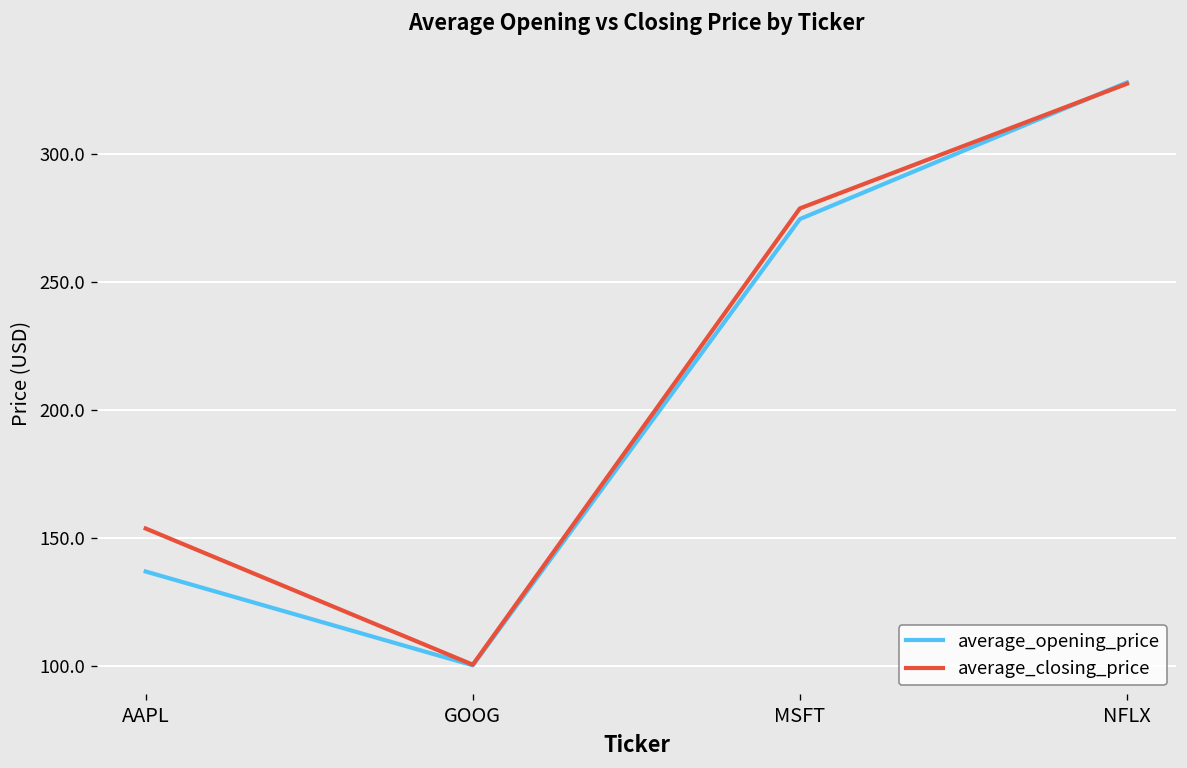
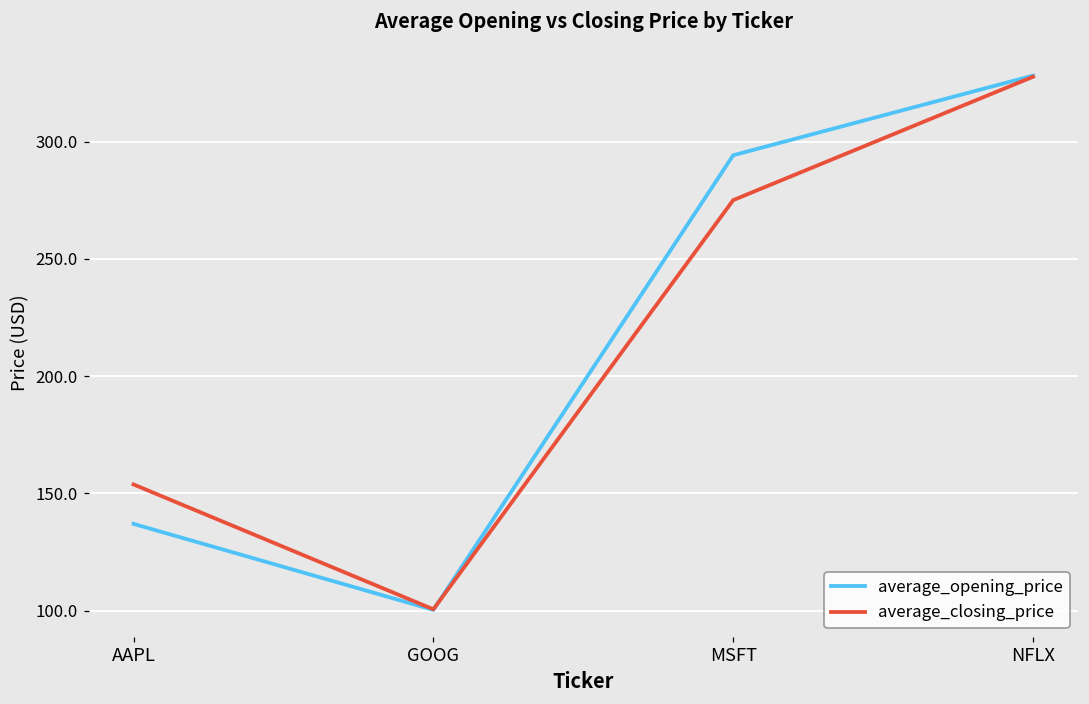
  {
    "average_opening_price": {
      "AAPL": 137,
-     "MSFT": 275
+     "MSFT": 294
    },
    "average_closing_price": {
      "AAPL": 154,
-     "MSFT": 279
+     "MSFT": 275
    }
  }
